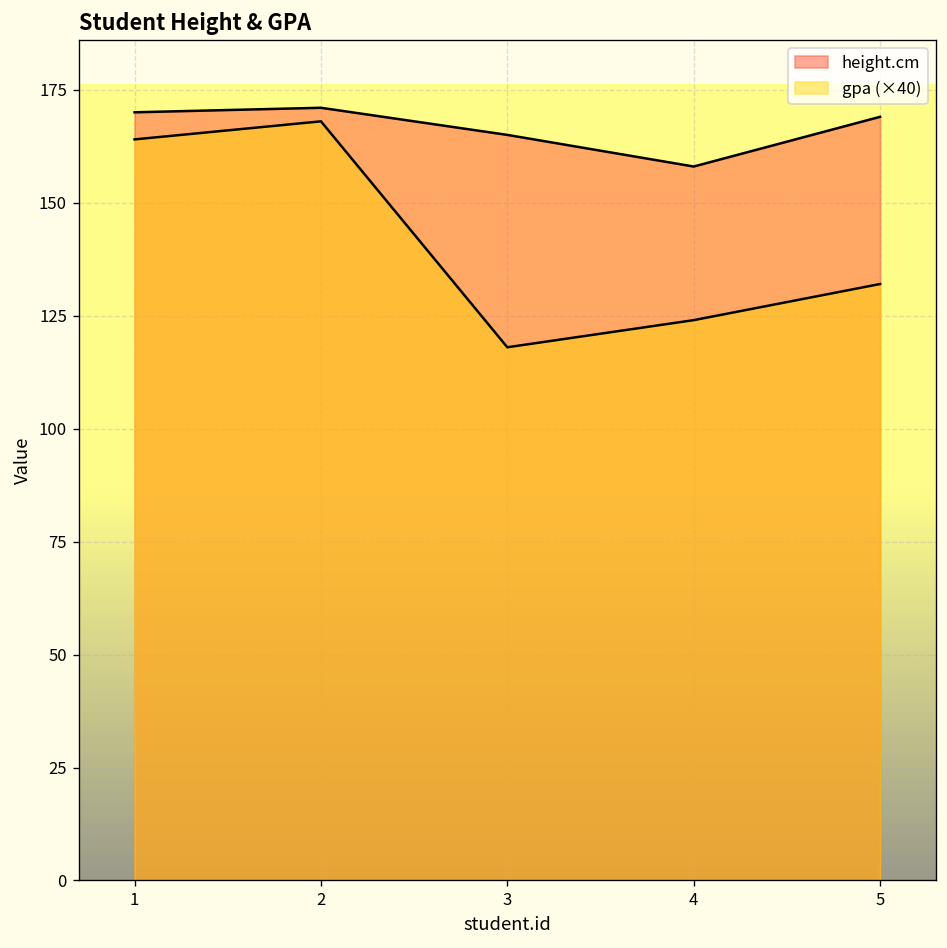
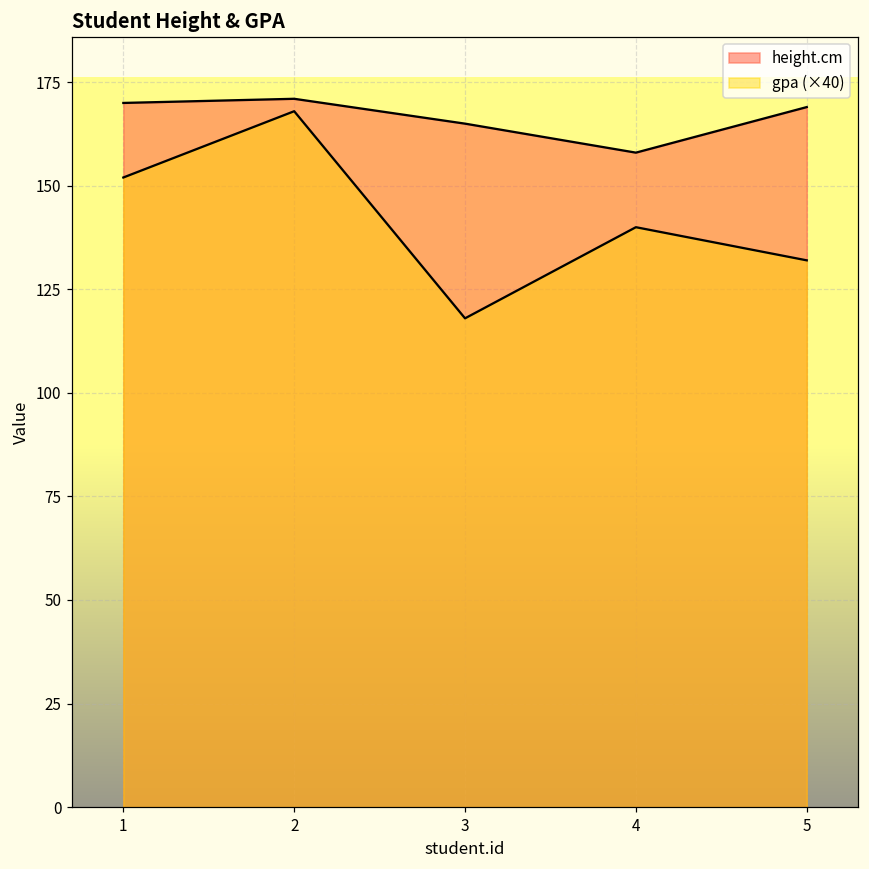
  {
    "height.cm": {
      "1": 170,
      "2": 171,
      "3": 165,
      "4": 158,
      "5": 169
    },
    "gpa (×40)": {
-     "1": 164,
+     "1": 152,
      "2": 168,
      "3": 118,
-     "4": 124,
+     "4": 140,
      "5": 132
    }
  }
